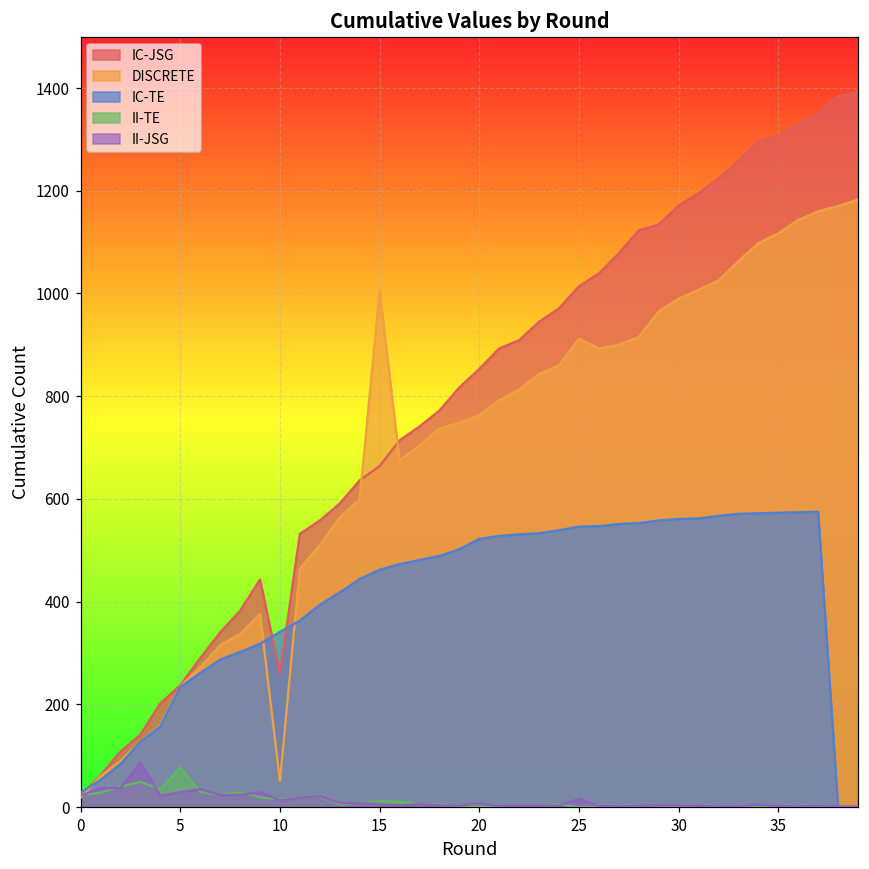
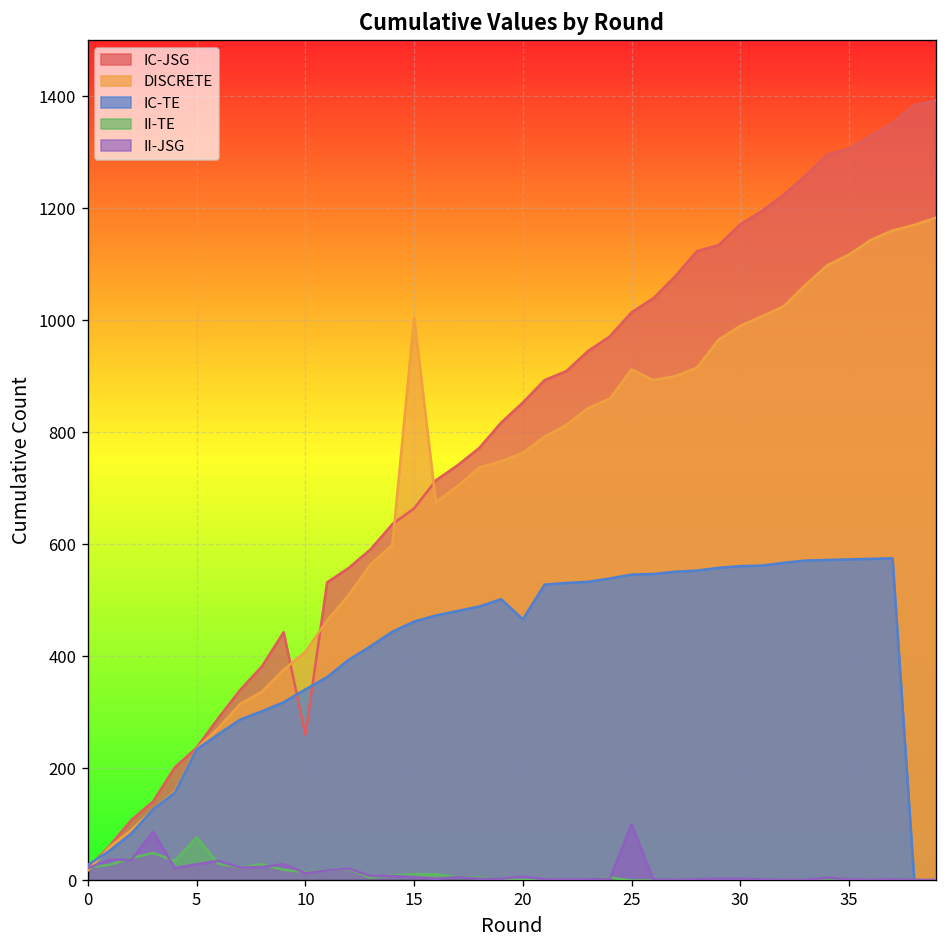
  {
    "IC-JSG": {
      "10": 260,
      "15": 660,
      "20": 850,
      "25": 1010,
      "30": 1170,
      "35": 1310
    },
    "DISCRETE": {
-     "10": 50,
+     "10": 410,
      "15": 1010,
      "20": 760,
      "25": 910,
      "30": 990,
      "35": 1120
    },
    "IC-TE": {
      "10": 340,
      "15": 460,
-     "20": 520,
+     "20": 470,
      "25": 550,
      "30": 560,
      "35": 570
    },
    "II-TE": {
      "5": 80,
      "20": 0,
      "25": 0
    },
    "II-JSG": {
      "5": 30,
      "20": 10,
-     "25": 20
+     "25": 100
    }
  }
